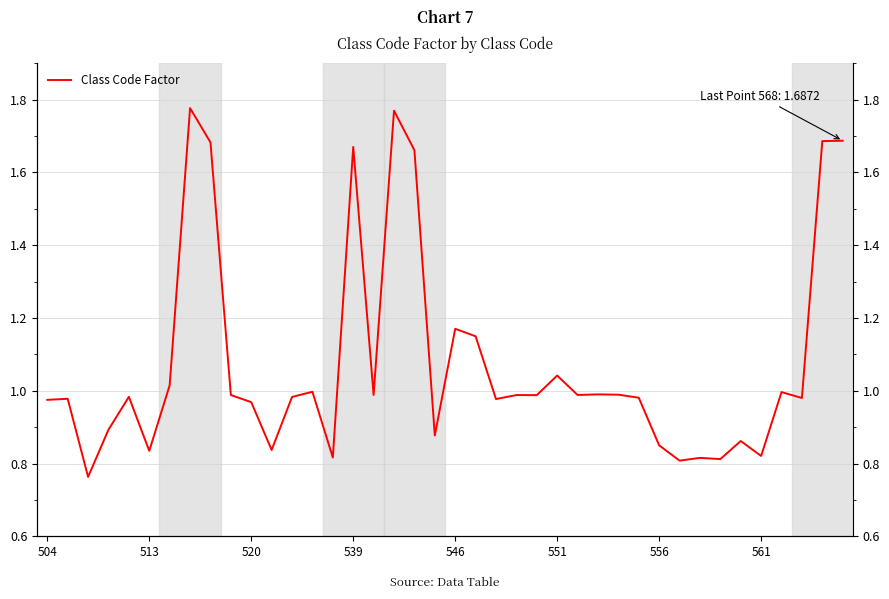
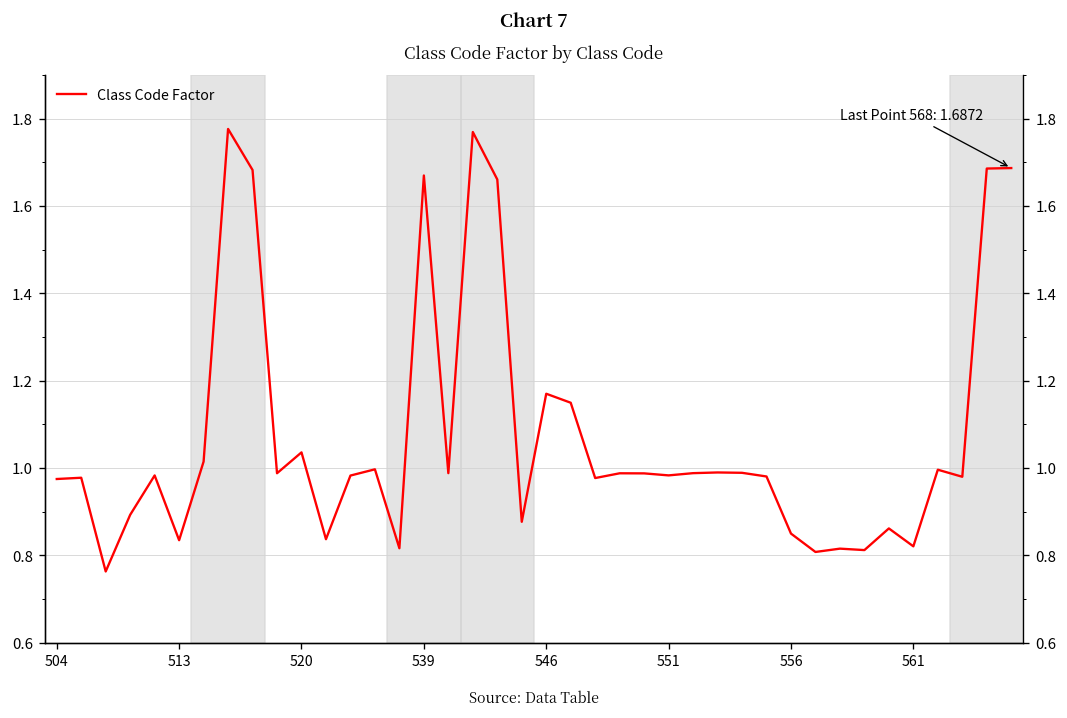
  {
    "504": 0.98,
    "513": 0.83,
-   "520": 0.97,
+   "520": 1.04,
    "539": 1.67,
    "546": 1.17,
-   "551": 1.04,
+   "551": 0.98,
    "556": 0.85,
    "561": 0.82
  }
